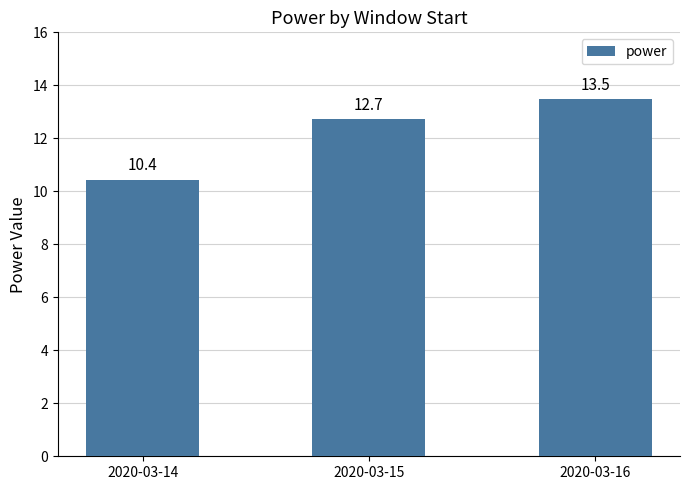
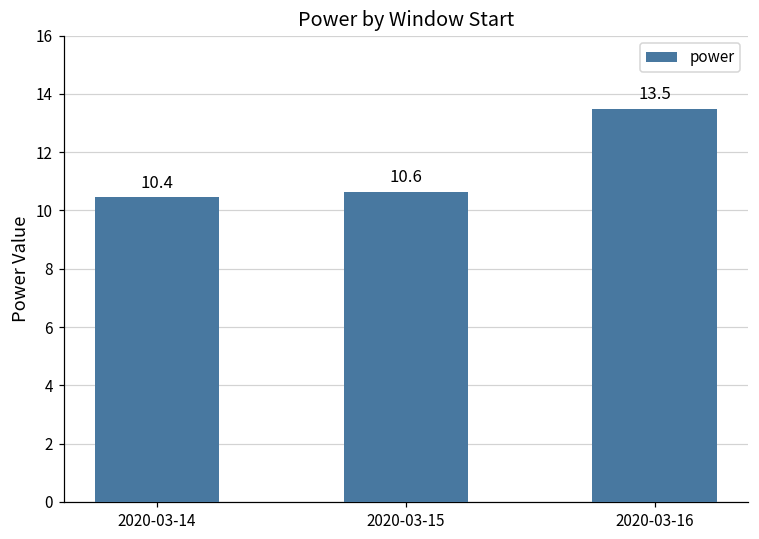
  {
    "2020-03-14": 10.4,
-   "2020-03-15": 12.7,
+   "2020-03-15": 10.6,
    "2020-03-16": 13.5
  }
